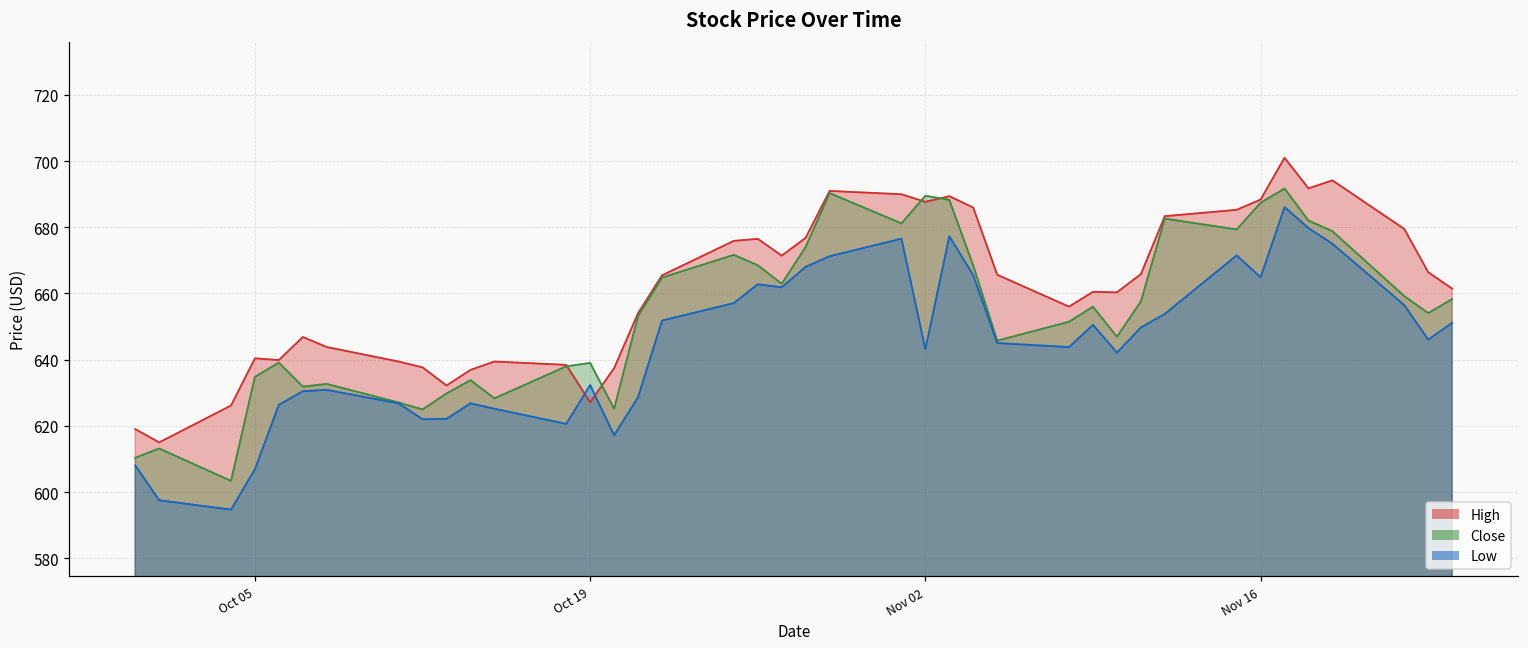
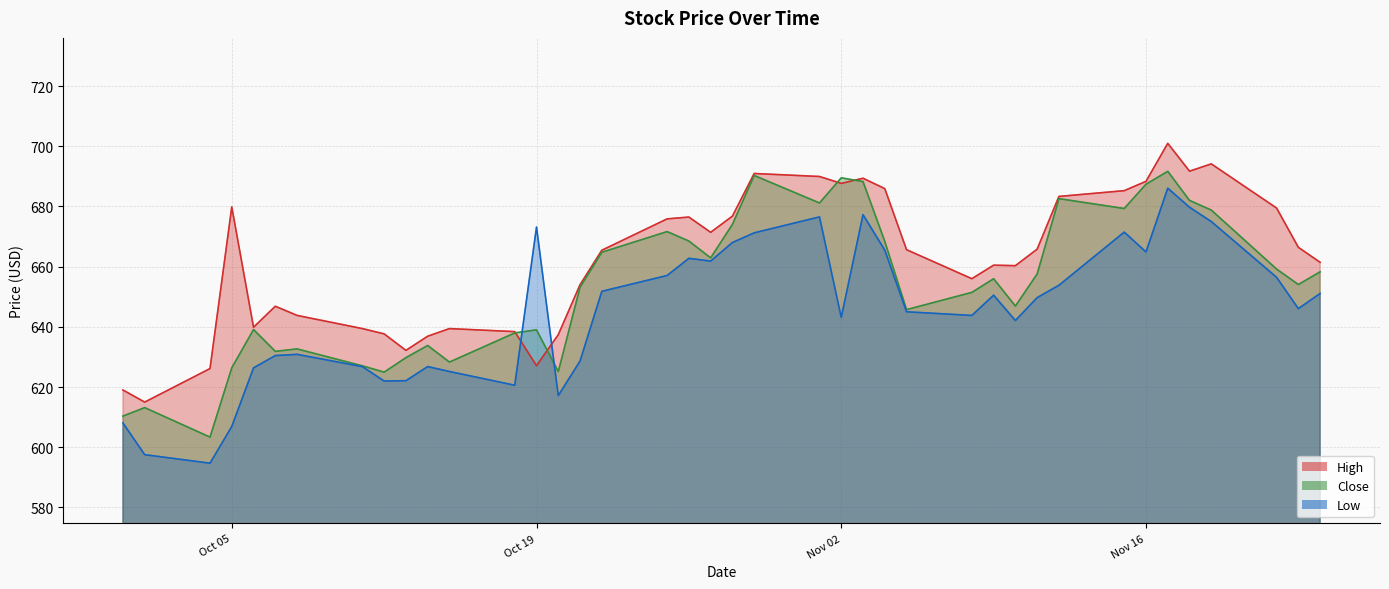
  {
    "High": {
-     "Oct 05": 640,
+     "Oct 05": 680,
      "Oct 19": 627,
      "Nov 02": 688,
      "Nov 16": 688
    },
    "Close": {
-     "Oct 05": 635,
+     "Oct 05": 626,
      "Oct 19": 639,
      "Nov 02": 690,
      "Nov 16": 687
    },
    "Low": {
      "Oct 05": 607,
-     "Oct 19": 632,
+     "Oct 19": 673,
      "Nov 02": 643,
      "Nov 16": 665
    }
  }
